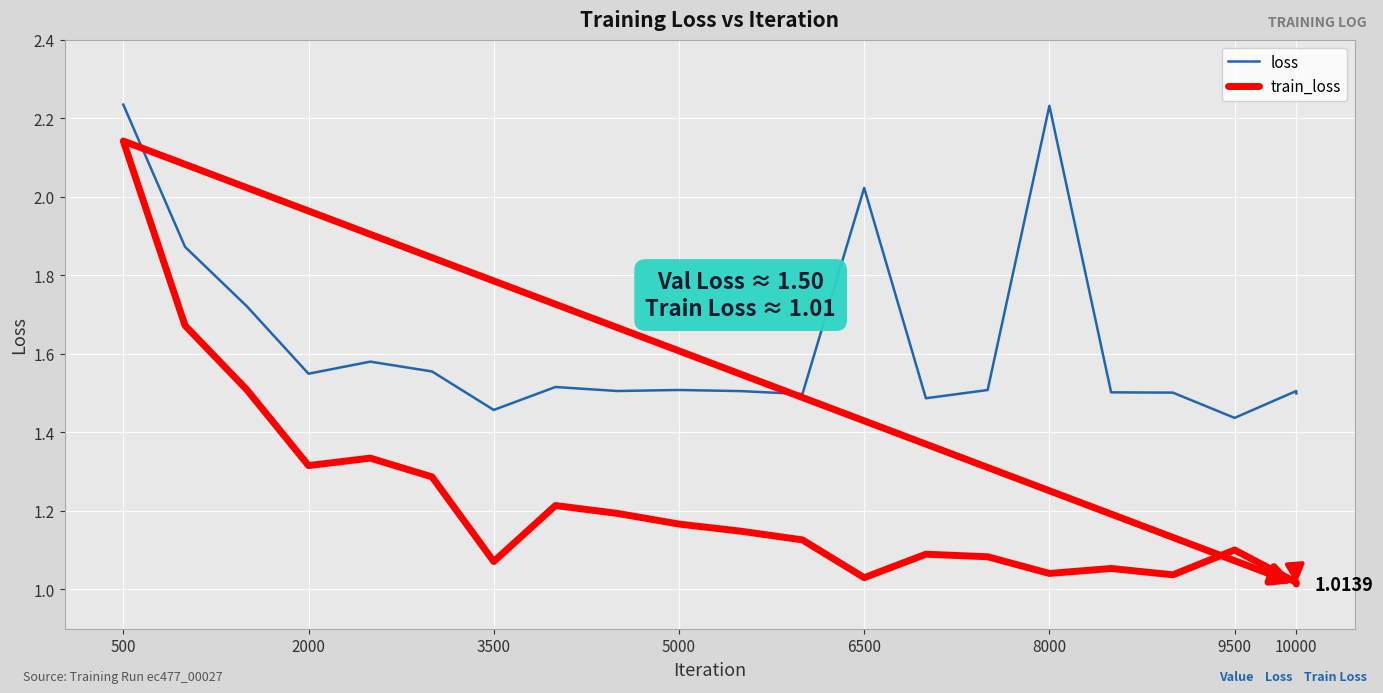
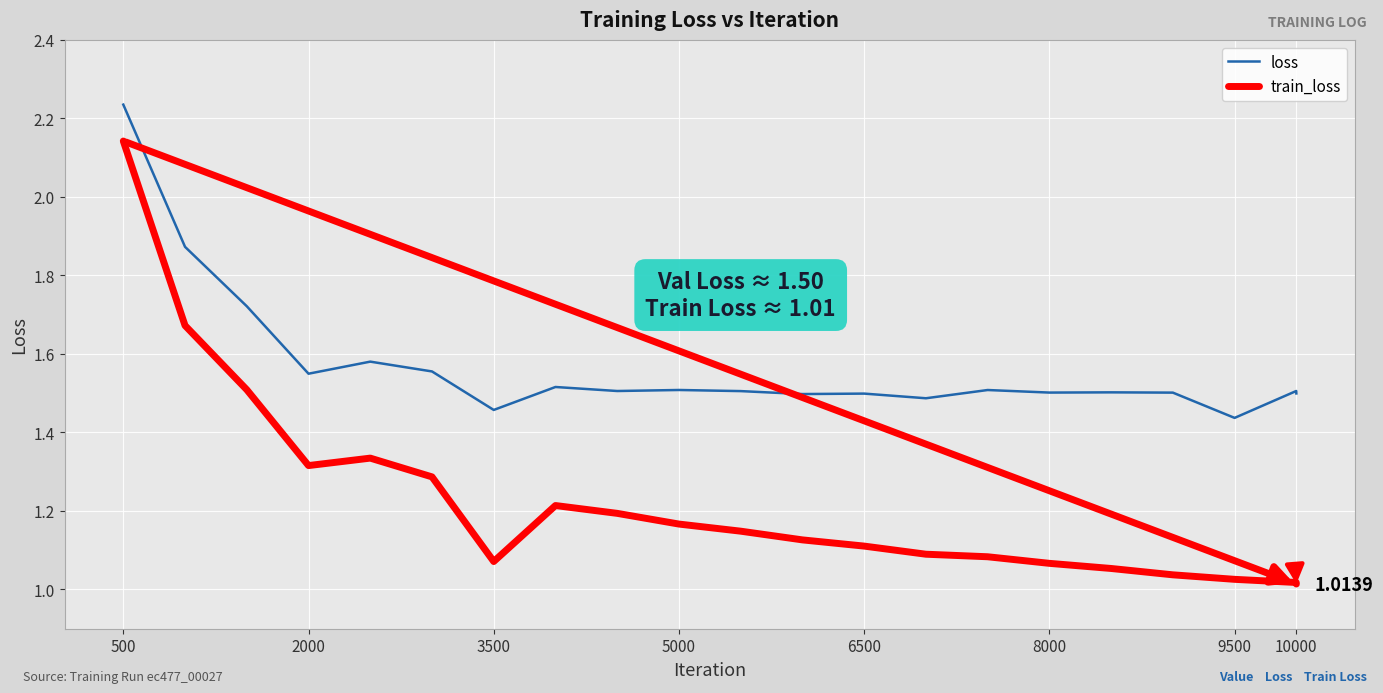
  {
    "loss": {
      "500": 2.24,
      "2000": 1.55,
      "3500": 1.46,
      "5000": 1.51,
-     "6500": 2.02,
-     "8000": 2.23,
+     "6500": 1.50,
+     "8000": 1.50,
      "9500": 1.44,
      "10000": 1.50
    },
    "train_loss": {
      "500": 2.14,
      "2000": 1.32,
      "3500": 1.07,
      "5000": 1.17,
-     "6500": 1.03,
-     "8000": 1.04,
-     "9500": 1.10
+     "6500": 1.11,
+     "8000": 1.07,
+     "9500": 1.03
    }
  }
